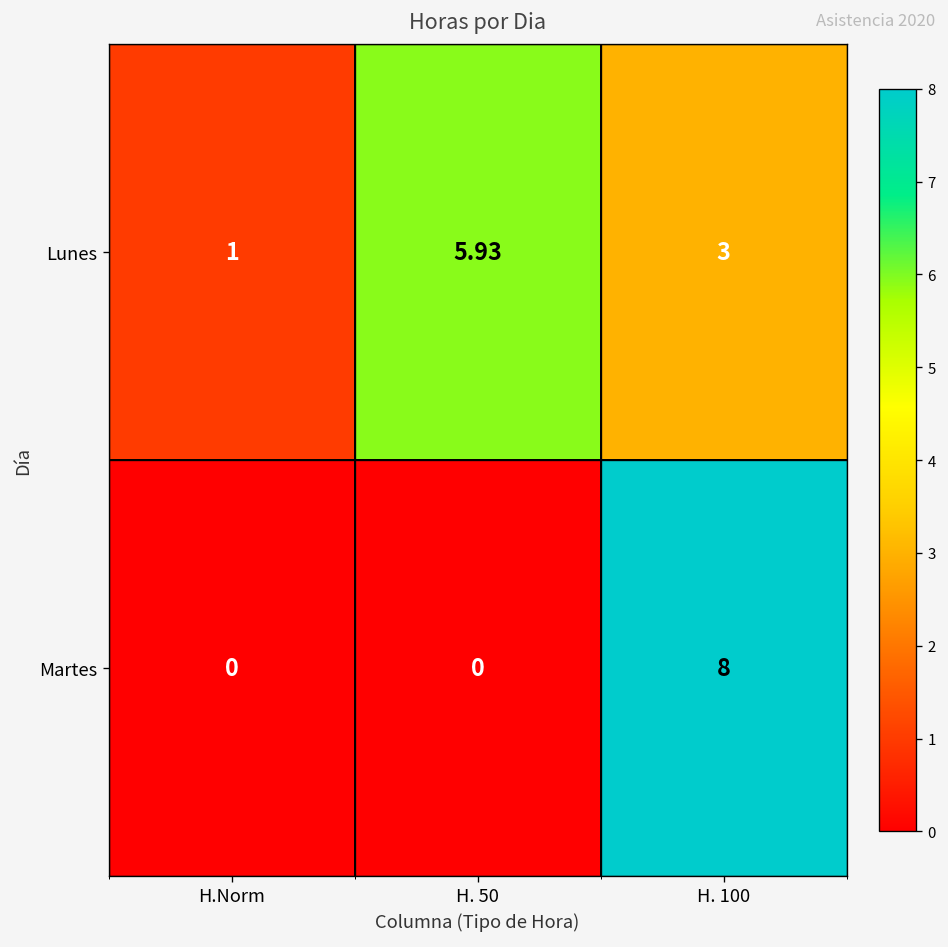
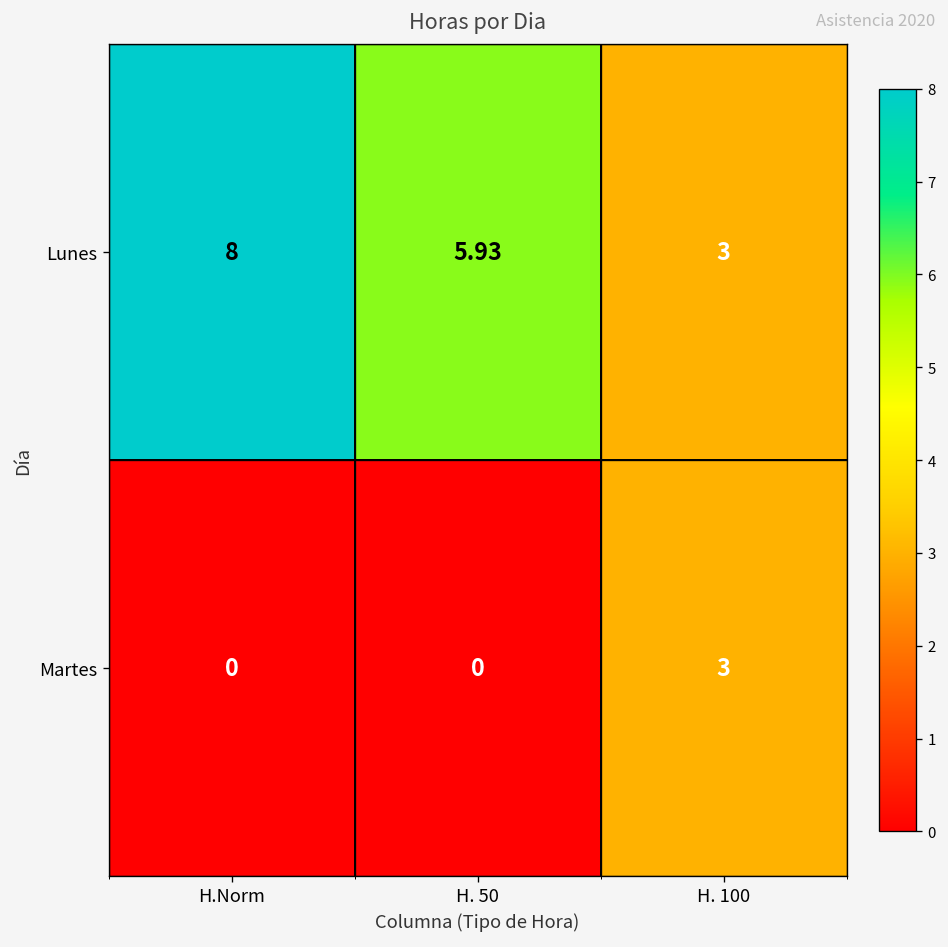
  {
    "Lunes": {
-     "H.Norm": 1,
+     "H.Norm": 8,
      "H. 50": 5.93,
      "H. 100": 3
    },
    "Martes": {
      "H.Norm": 0,
      "H. 50": 0,
-     "H. 100": 8
+     "H. 100": 3
    }
  }
